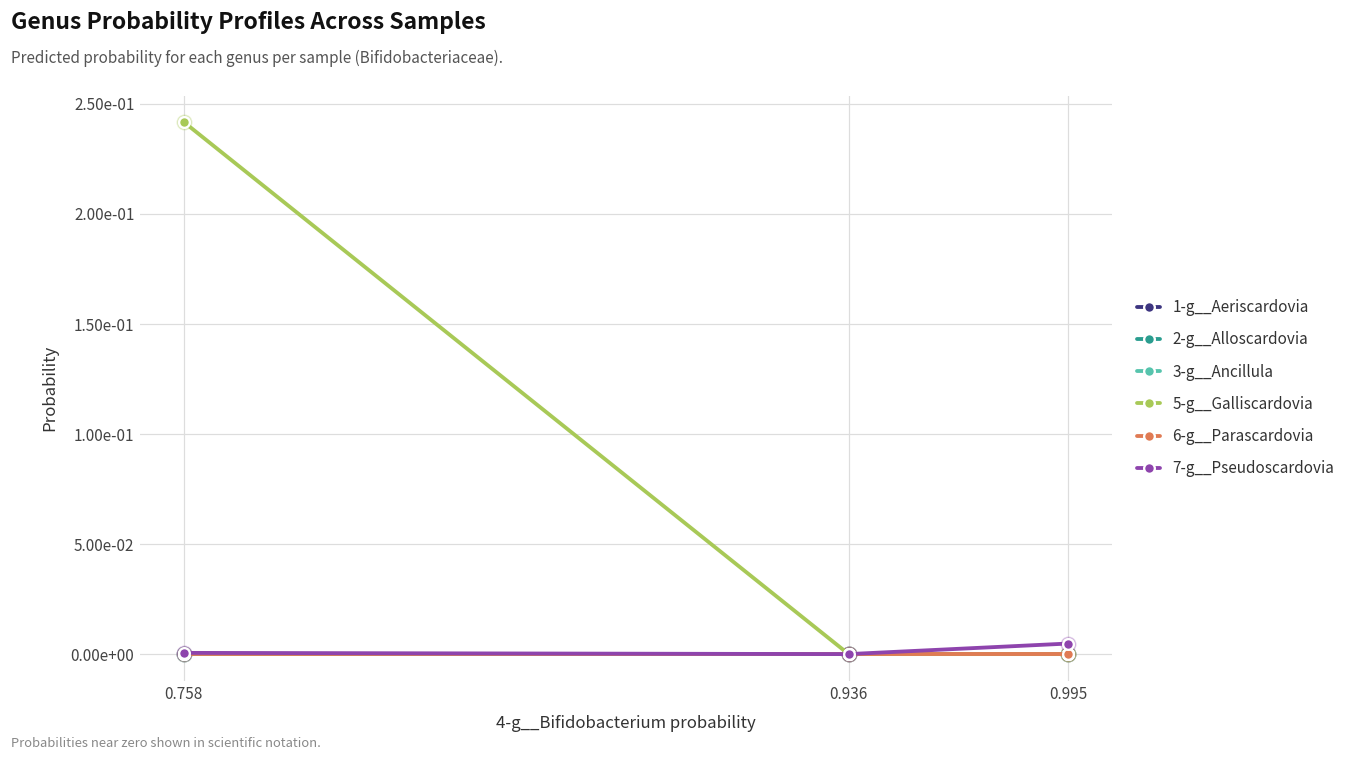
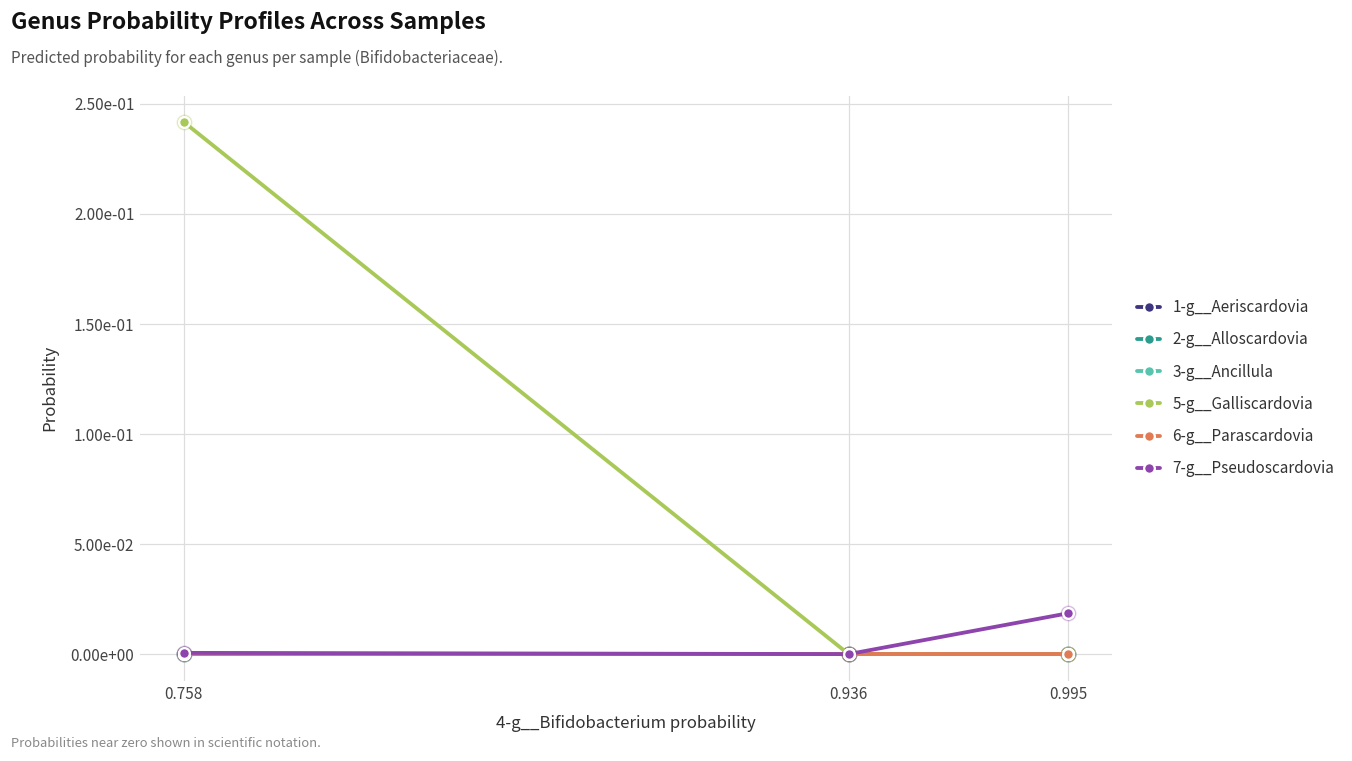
  {
    "5-g__Galliscardovia": {
      "0.758": 0.242
    },
    "7-g__Pseudoscardovia": {
-     "0.995": 0.005
+     "0.995": 0.019
    }
  }
